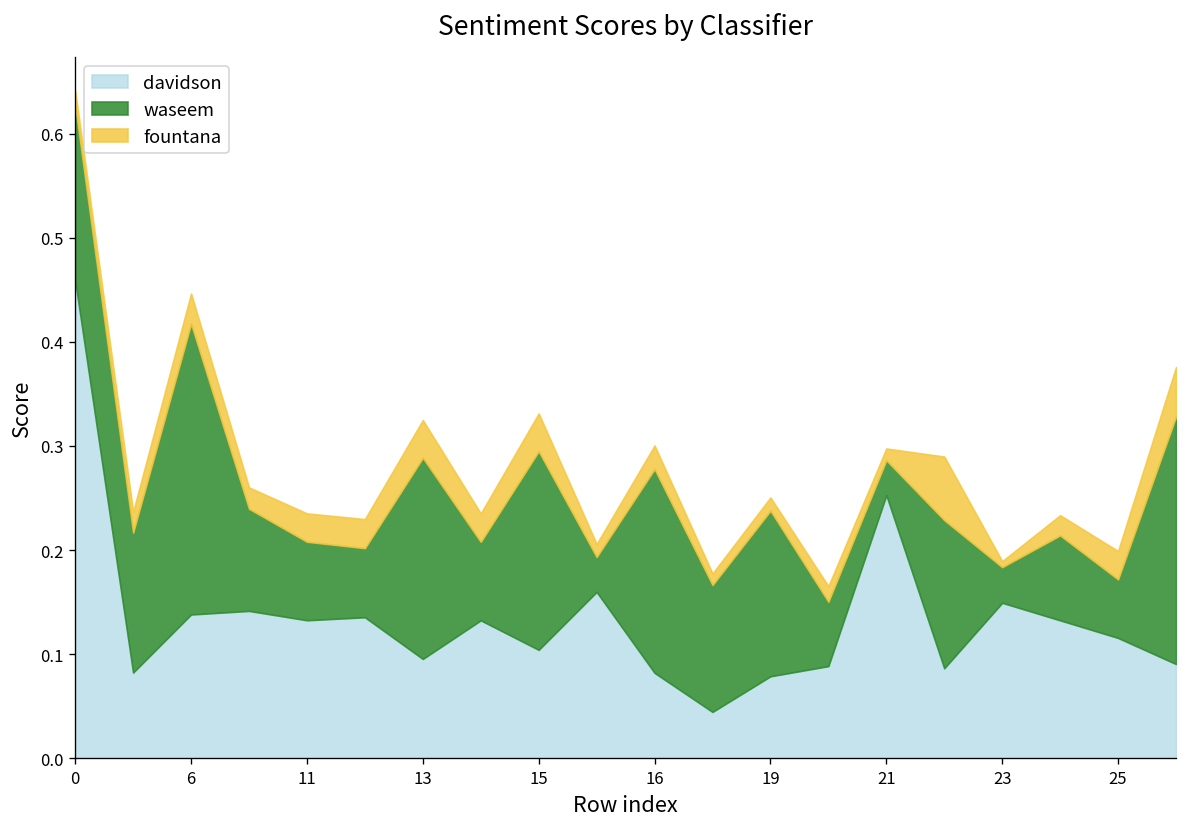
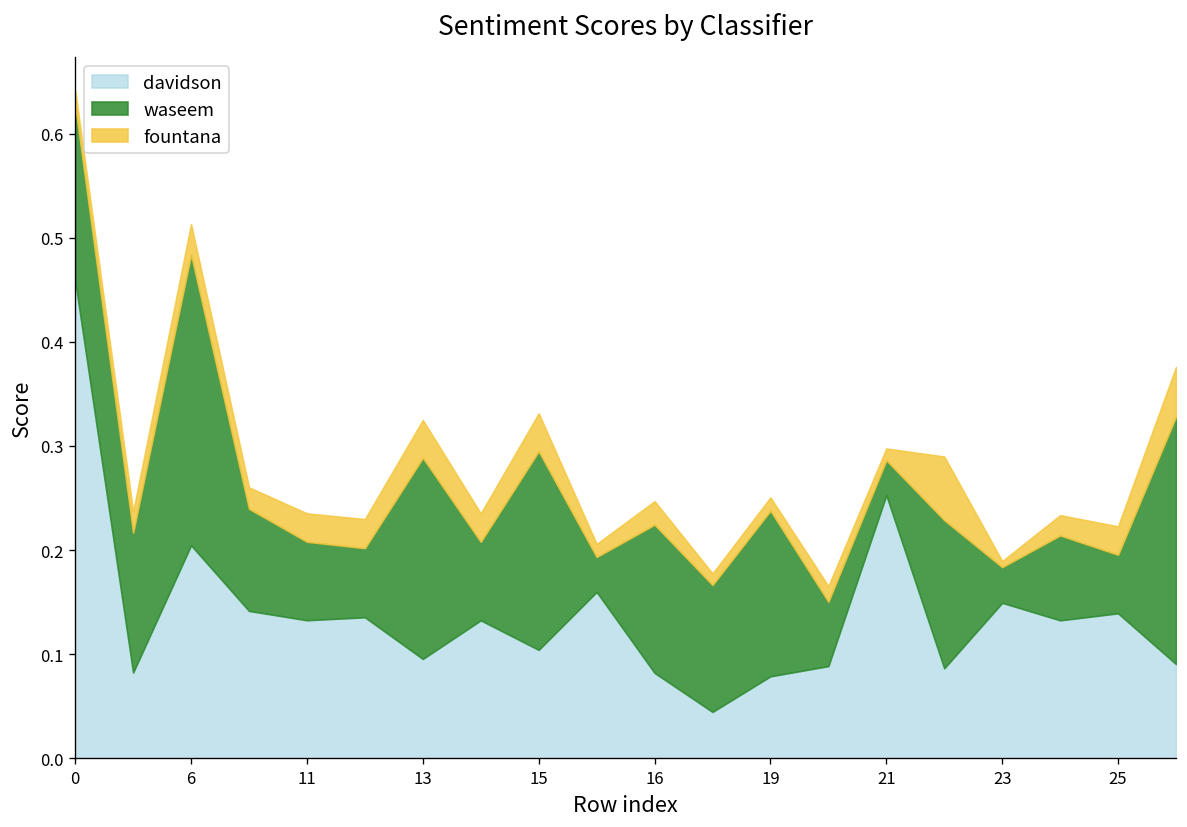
  {
    "davidson": {
      "0": 0.46,
-     "6": 0.14,
+     "6": 0.20,
      "16": 0.08,
      "21": 0.25,
      "23": 0.15,
-     "25": 0.12
+     "25": 0.14
    },
    "waseem": {
      "0": 0.17,
      "6": 0.28,
-     "16": 0.20,
+     "16": 0.14,
      "21": 0.03,
      "23": 0.03,
      "25": 0.06
    },
    "fountana": {
      "0": 0.01,
      "6": 0.03,
      "16": 0.02,
      "21": 0.01,
      "23": 0.01,
      "25": 0.03
    }
  }
